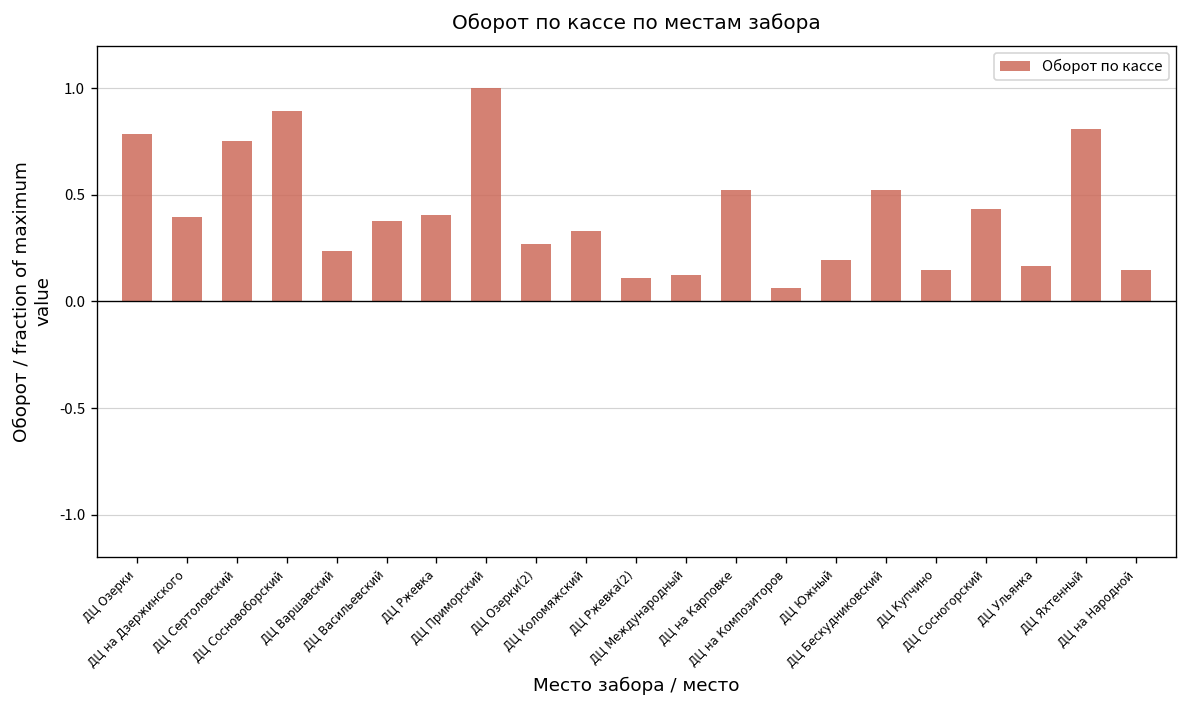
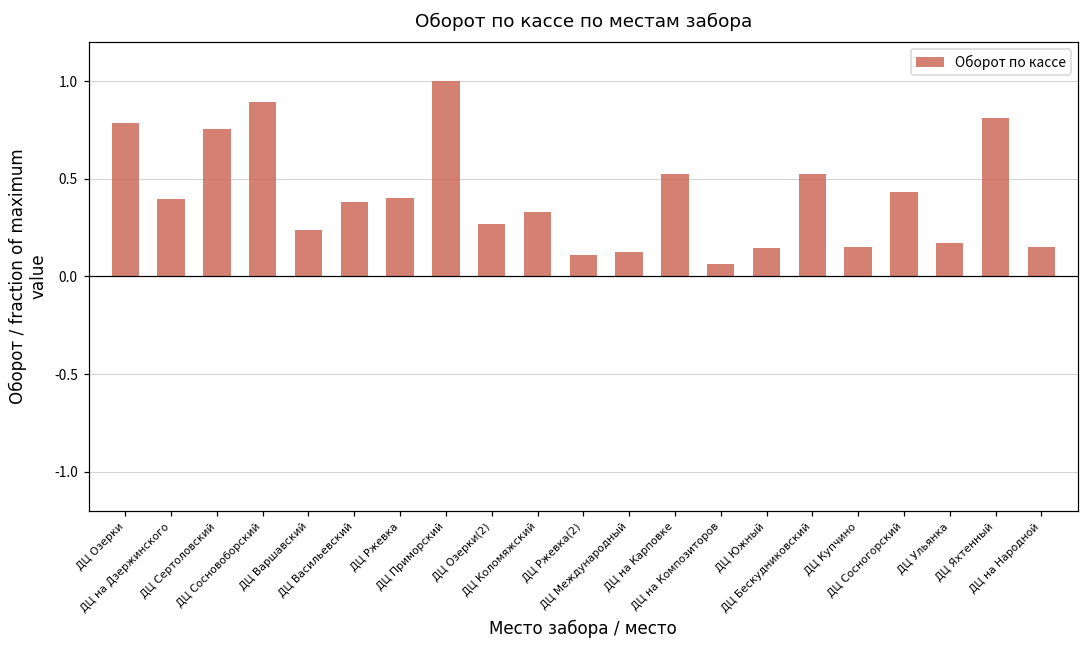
  {
    "ДЦ Озерки": 0.79,
    "ДЦ на Дзержинского": 0.40,
    "ДЦ Сертоловский": 0.75,
    "ДЦ Сосновоборский": 0.89,
    "ДЦ Варшавский": 0.24,
    "ДЦ Васильевский": 0.38,
    "ДЦ Ржевка": 0.40,
    "ДЦ Приморский": 1.00,
    "ДЦ Озерки(2)": 0.27,
    "ДЦ Коломяжский": 0.33,
    "ДЦ Ржевка(2)": 0.11,
    "ДЦ Международный": 0.13,
    "ДЦ на Карповке": 0.52,
    "ДЦ на Композиторов": 0.06,
-   "ДЦ Южный": 0.20,
+   "ДЦ Южный": 0.15,
    "ДЦ Бескудниковский": 0.52,
    "ДЦ Купчино": 0.15,
    "ДЦ Сосногорский": 0.43,
    "ДЦ Ульянка": 0.17,
    "ДЦ Яхтенный": 0.81,
    "ДЦ на Народной": 0.15
  }
